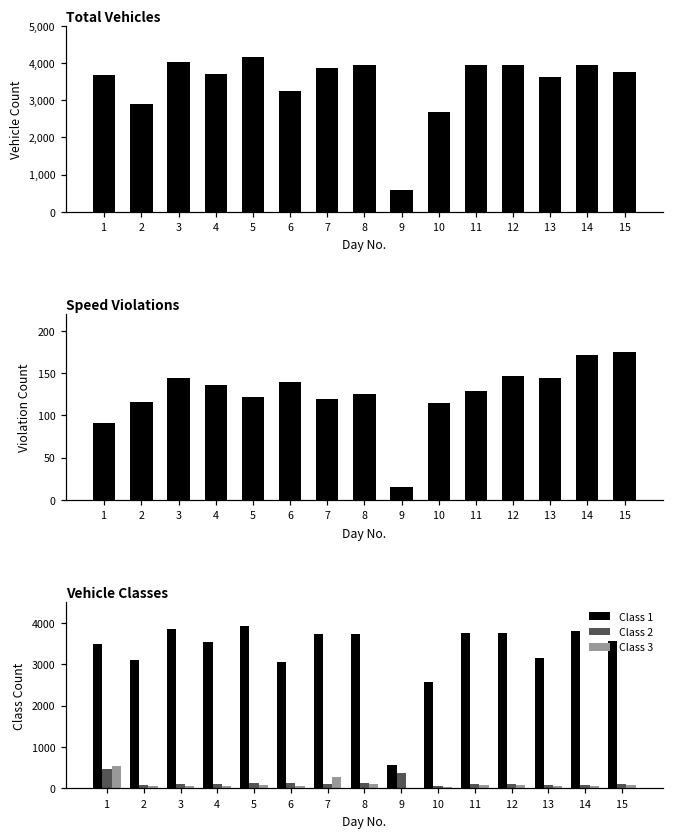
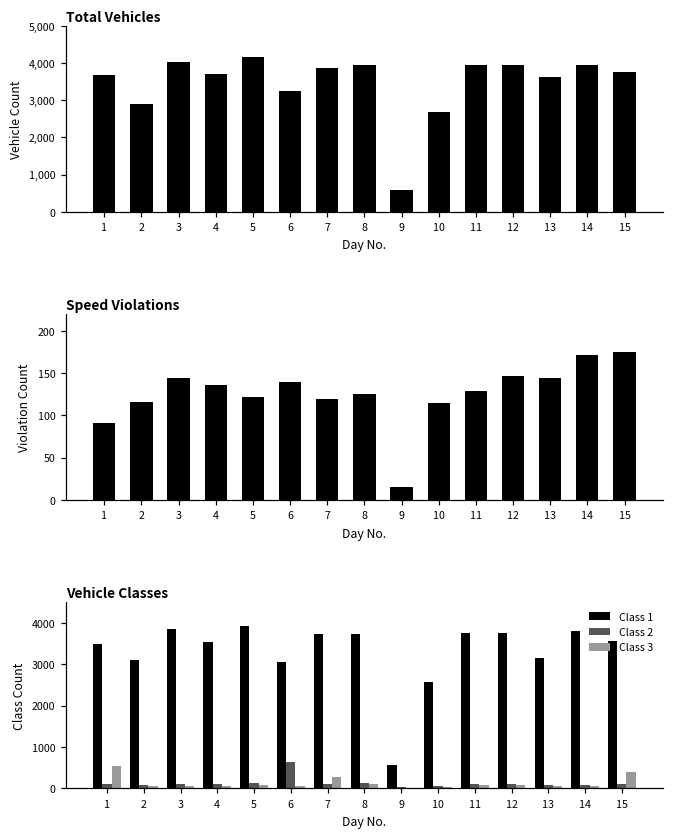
  {
    "Total Vehicles": {
      "1": "3,700",
      "2": "2,900",
      "3": "4,000",
      "4": "3,700",
      "5": "4,200",
      "6": "3,300",
      "7": "3,900",
      "8": "4,000",
      "9": "600",
      "10": "2,700",
      "11": "4,000",
      "12": "4,000",
      "13": "3,600",
      "14": "4,000",
      "15": "3,700"
    },
    "Speed Violations": {
      "1": "90",
      "2": "120",
      "3": "140",
      "4": "140",
      "5": "120",
      "6": "140",
      "7": "120",
      "8": "130",
      "9": "20",
      "10": "120",
      "11": "130",
      "12": "150",
      "13": "140",
      "14": "170",
      "15": "180"
    },
    "Vehicle Classes": {
      "Class 1": {
        "1": "3500",
        "2": "3100",
        "3": "3900",
        "4": "3500",
        "5": "3900",
        "6": "3100",
        "7": "3700",
        "8": "3700",
        "9": "600",
        "10": "2600",
        "11": "3800",
        "12": "3800",
        "13": "3200",
        "14": "3800",
        "15": "3600"
      },
      "Class 2": {
-       "1": "500",
+       "1": "100",
        "2": "100",
        "3": "100",
        "4": "100",
        "5": "100",
-       "6": "100",
+       "6": "600",
        "7": "100",
        "8": "100",
-       "9": "400",
+       "9": "0",
        "11": "100",
        "12": "100",
        "13": "100",
        "14": "100",
        "15": "100"
      },
      "Class 3": {
        "1": "500",
        "5": "100",
        "7": "300",
        "8": "100",
        "11": "100",
        "12": "100",
-       "15": "100"
+       "15": "400"
      }
    }
  }
